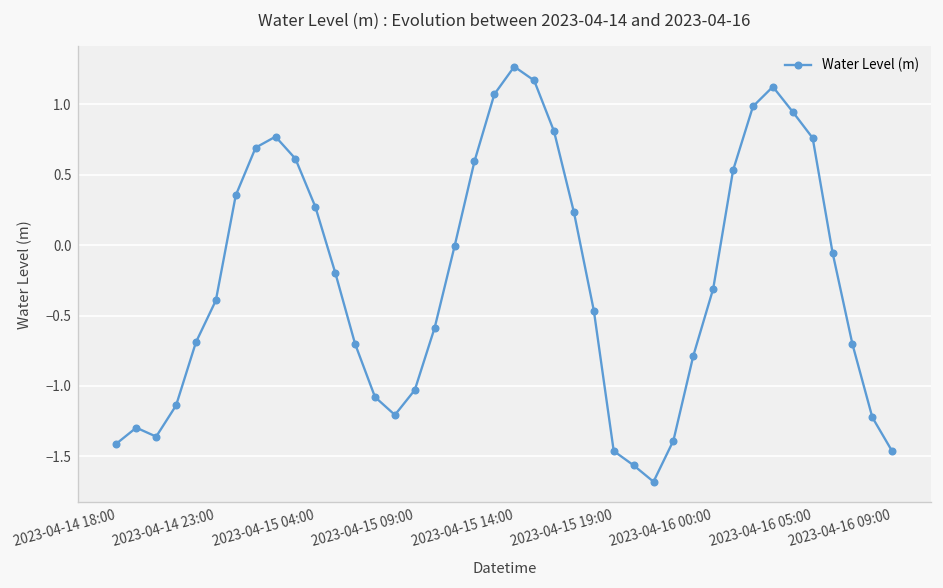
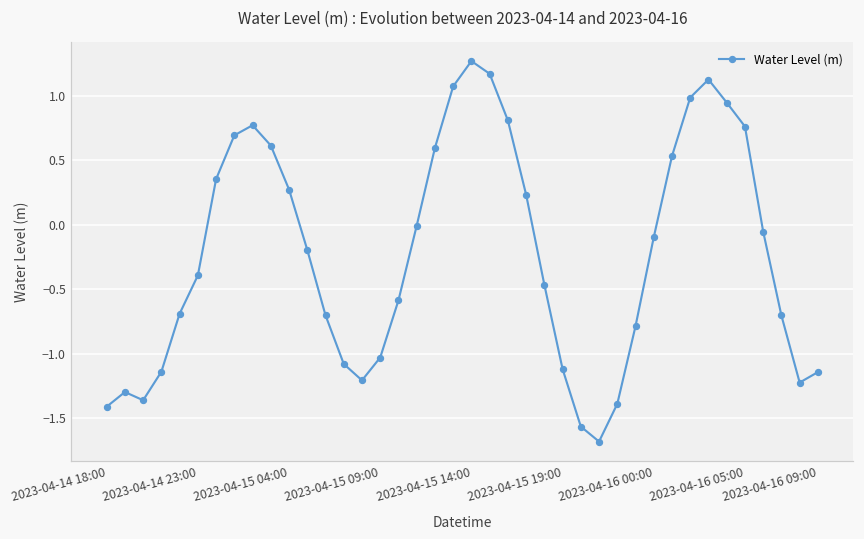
  {
    "2023-04-14 18:00": -1.41,
    "2023-04-14 23:00": -0.39,
    "2023-04-15 04:00": 0.27,
    "2023-04-15 09:00": -1.03,
    "2023-04-15 14:00": 1.27,
-   "2023-04-15 19:00": -1.46,
-   "2023-04-16 00:00": -0.31,
+   "2023-04-15 19:00": -1.12,
+   "2023-04-16 00:00": -0.10,
    "2023-04-16 05:00": 0.76,
-   "2023-04-16 09:00": -1.46
+   "2023-04-16 09:00": -1.14
  }
